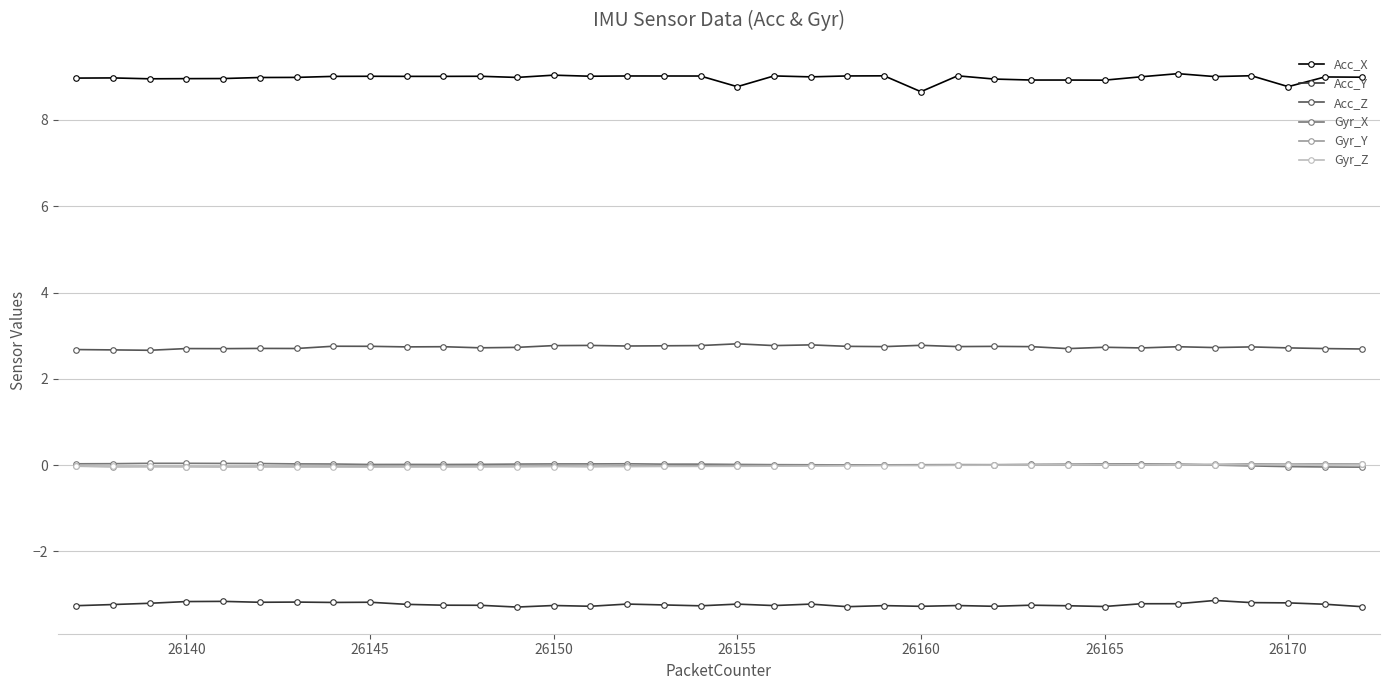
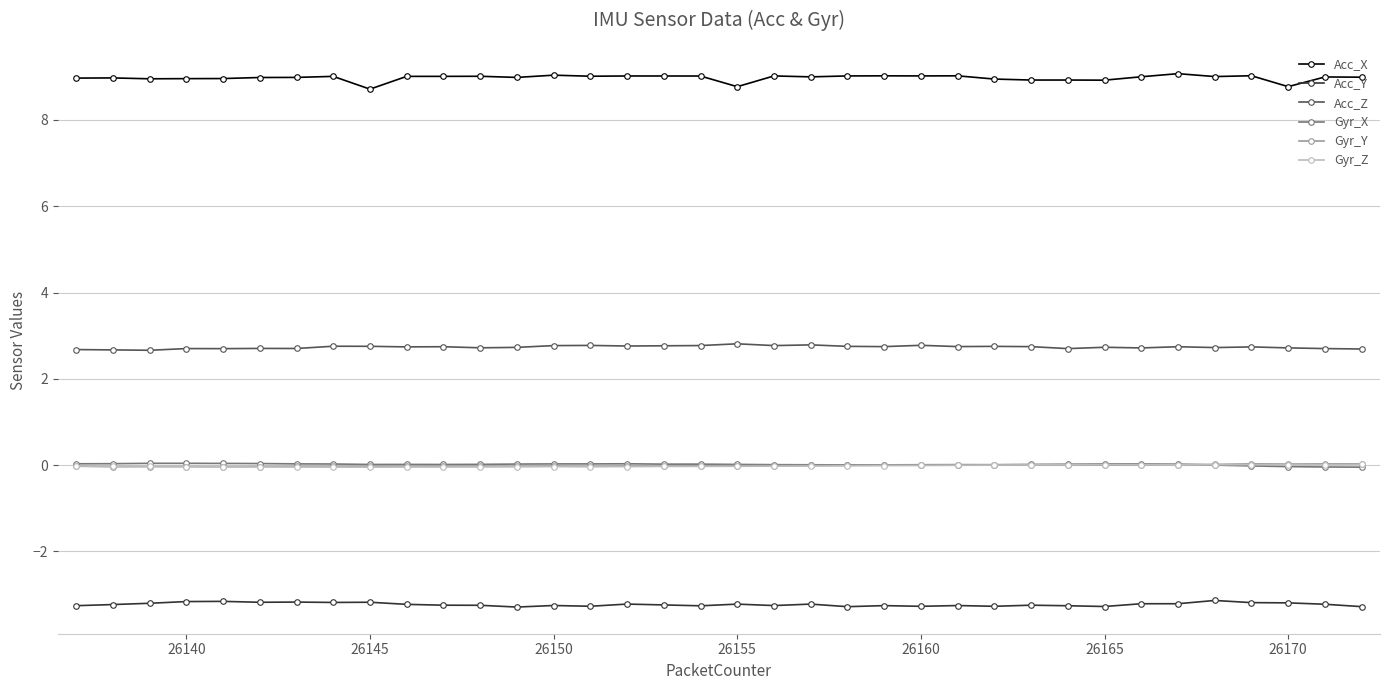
  {
    "Acc_X": {
      "26140": 9.0,
-     "26145": 9.0,
+     "26145": 8.7,
      "26150": 9.0,
      "26155": 8.8,
-     "26160": 8.7,
+     "26160": 9.0,
      "26165": 8.9,
      "26170": 8.8
    }
  }
